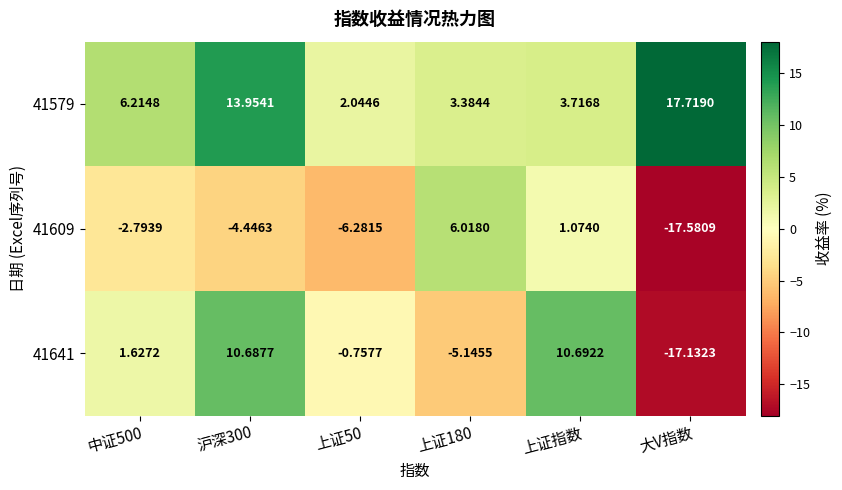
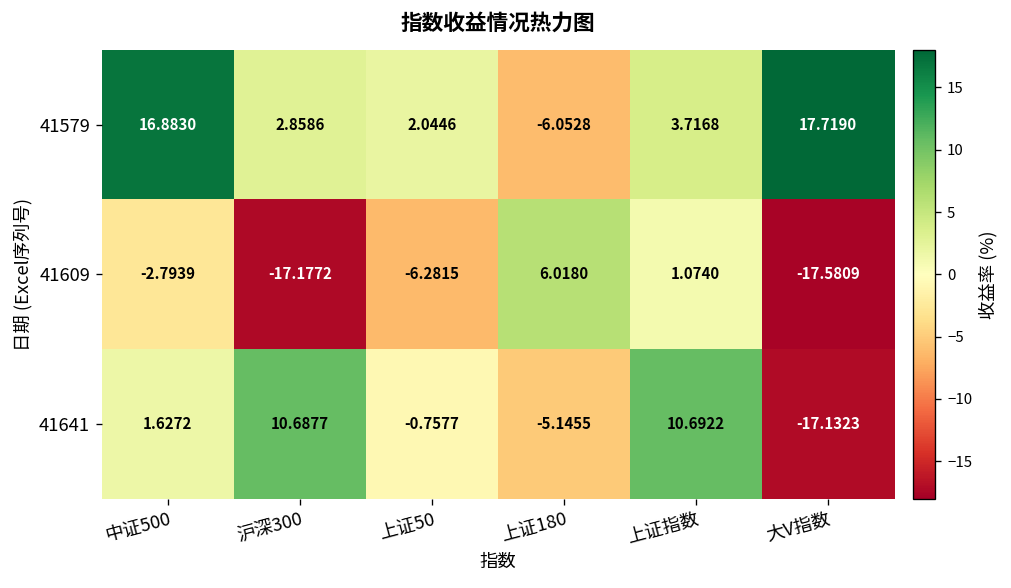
  {
    "41579": {
-     "中证500": 6.2148,
-     "沪深300": 13.9541,
+     "中证500": 16.8830,
+     "沪深300": 2.8586,
      "上证50": 2.0446,
-     "上证180": 3.3844,
+     "上证180": -6.0528,
      "上证指数": 3.7168,
      "大V指数": 17.7190
    },
    "41609": {
      "中证500": -2.7939,
-     "沪深300": -4.4463,
+     "沪深300": -17.1772,
      "上证50": -6.2815,
      "上证180": 6.0180,
      "上证指数": 1.0740,
      "大V指数": -17.5809
    },
    "41641": {
      "中证500": 1.6272,
      "沪深300": 10.6877,
      "上证50": -0.7577,
      "上证180": -5.1455,
      "上证指数": 10.6922,
      "大V指数": -17.1323
    }
  }
